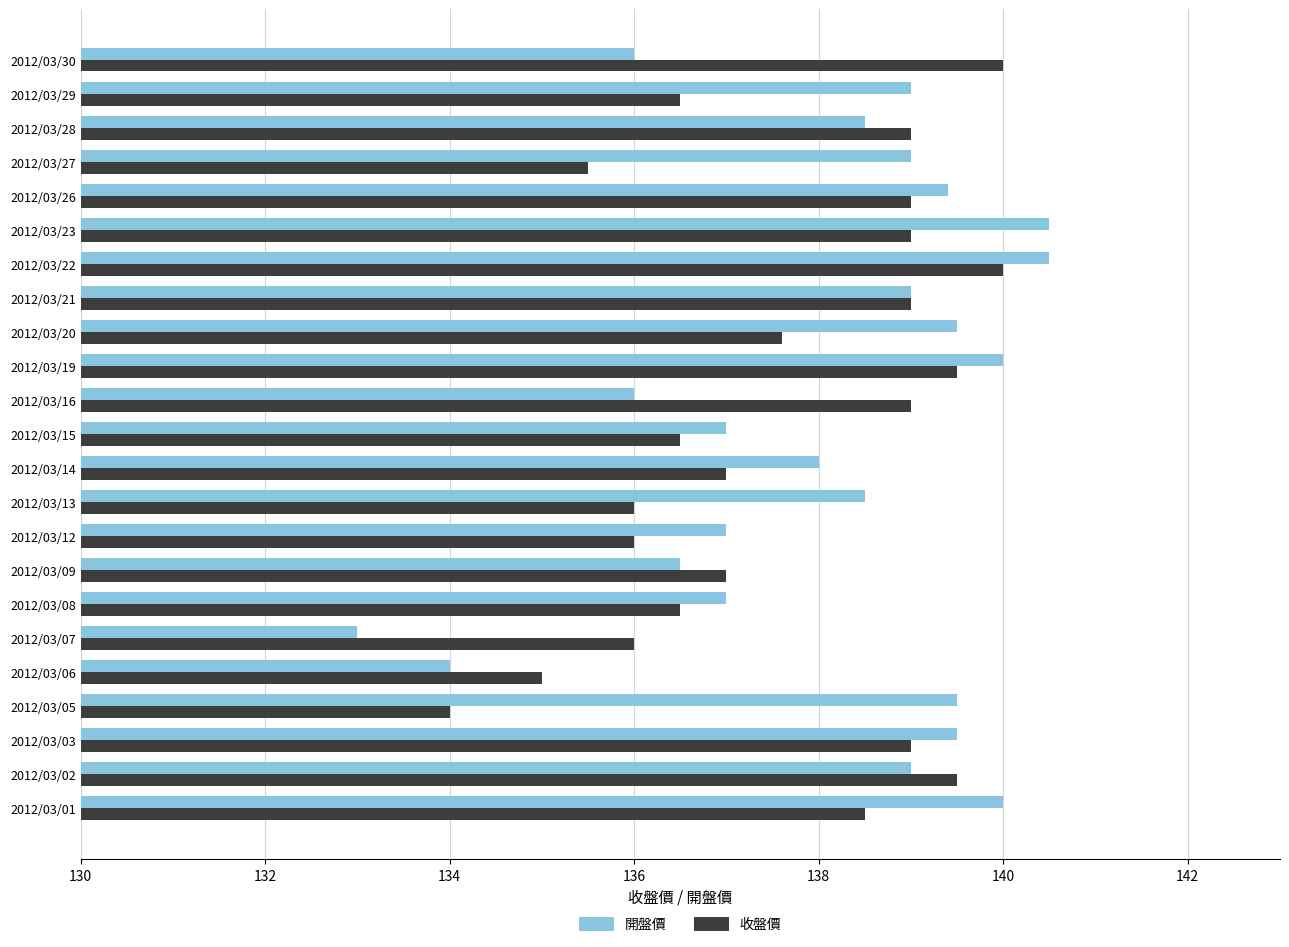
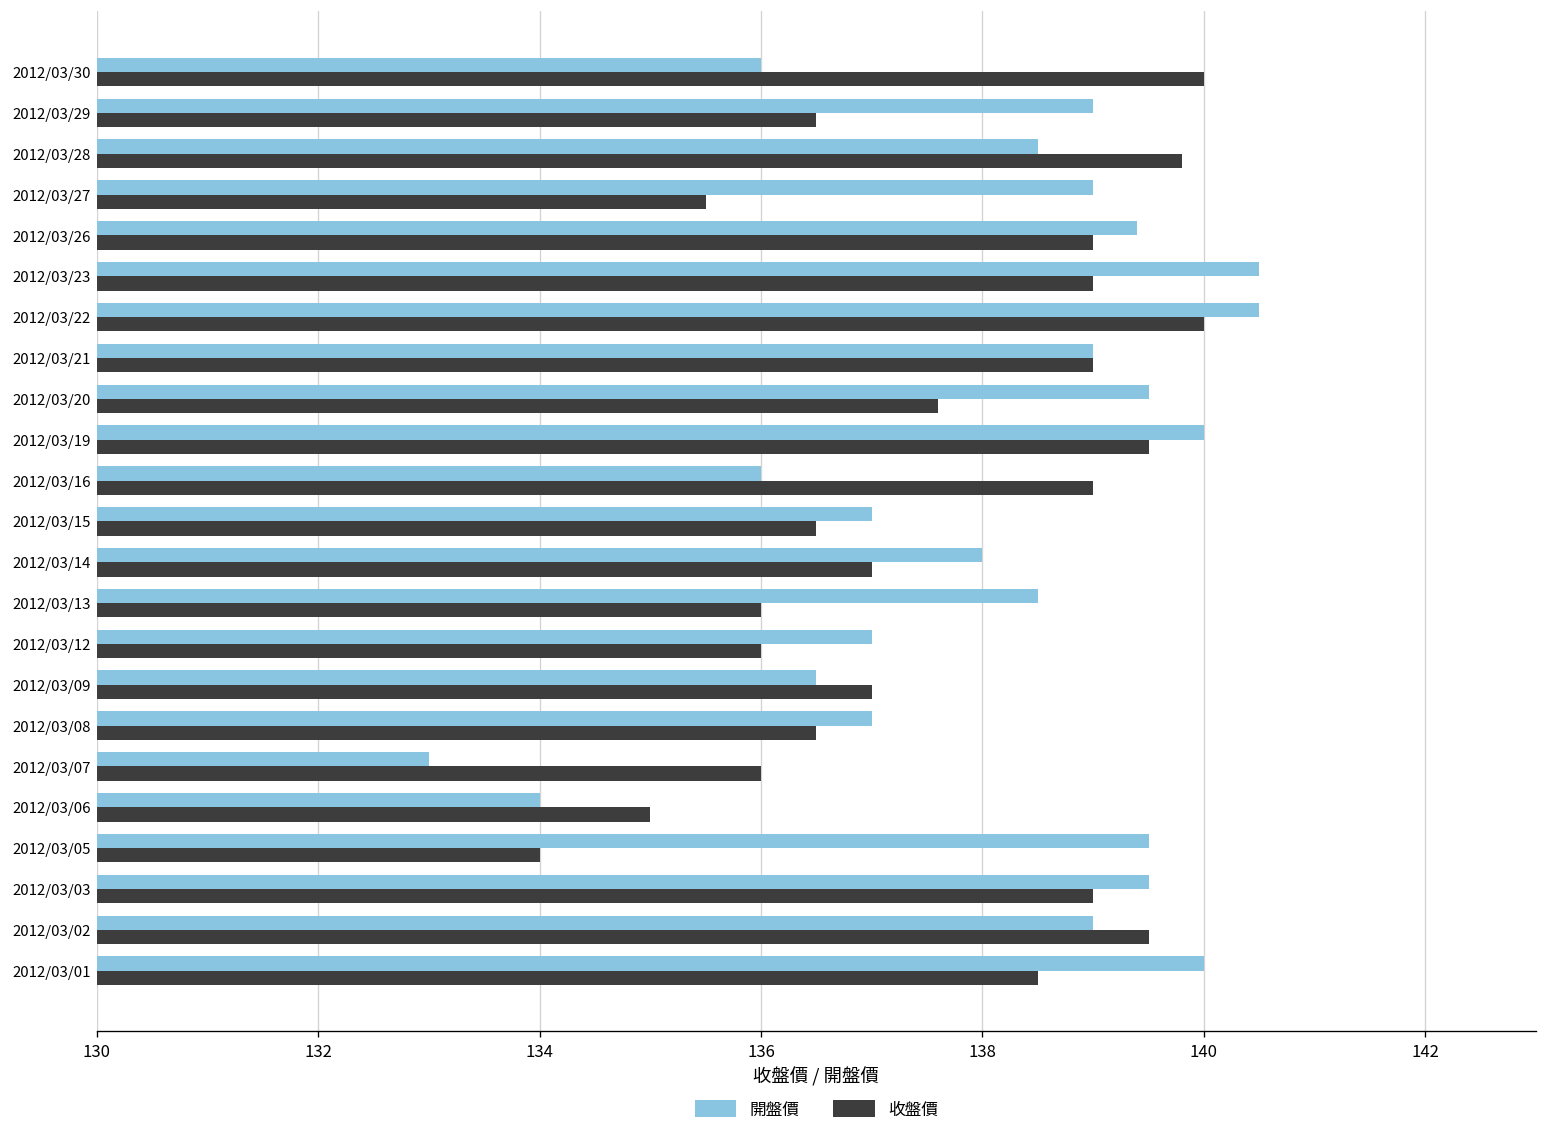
  {
    "開盤價": {
      "2012/03/30": 136.0,
      "2012/03/29": 139.0,
      "2012/03/28": 138.5,
      "2012/03/27": 139.0,
      "2012/03/26": 139.4,
      "2012/03/23": 140.5,
      "2012/03/22": 140.5,
      "2012/03/21": 139.0,
      "2012/03/20": 139.5,
      "2012/03/19": 140.0,
      "2012/03/16": 136.0,
      "2012/03/15": 137.0,
      "2012/03/14": 138.0,
      "2012/03/13": 138.5,
      "2012/03/12": 137.0,
      "2012/03/09": 136.5,
      "2012/03/08": 137.0,
      "2012/03/07": 133.0,
      "2012/03/06": 134.0,
      "2012/03/05": 139.5,
      "2012/03/03": 139.5,
      "2012/03/02": 139.0,
      "2012/03/01": 140.0
    },
    "收盤價": {
      "2012/03/30": 140.0,
      "2012/03/29": 136.5,
-     "2012/03/28": 139.0,
+     "2012/03/28": 139.8,
      "2012/03/27": 135.5,
      "2012/03/26": 139.0,
      "2012/03/23": 139.0,
      "2012/03/22": 140.0,
      "2012/03/21": 139.0,
      "2012/03/20": 137.6,
      "2012/03/19": 139.5,
      "2012/03/16": 139.0,
      "2012/03/15": 136.5,
      "2012/03/14": 137.0,
      "2012/03/13": 136.0,
      "2012/03/12": 136.0,
      "2012/03/09": 137.0,
      "2012/03/08": 136.5,
      "2012/03/07": 136.0,
      "2012/03/06": 135.0,
      "2012/03/05": 134.0,
      "2012/03/03": 139.0,
      "2012/03/02": 139.5,
      "2012/03/01": 138.5
    }
  }
